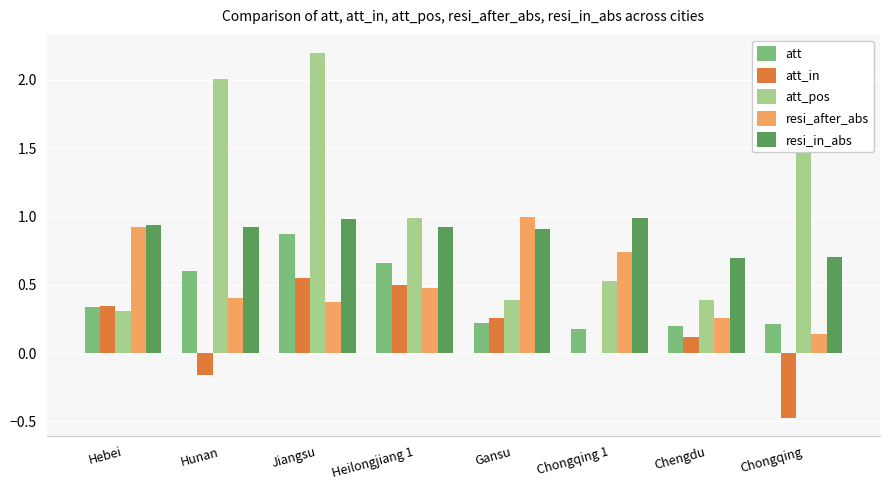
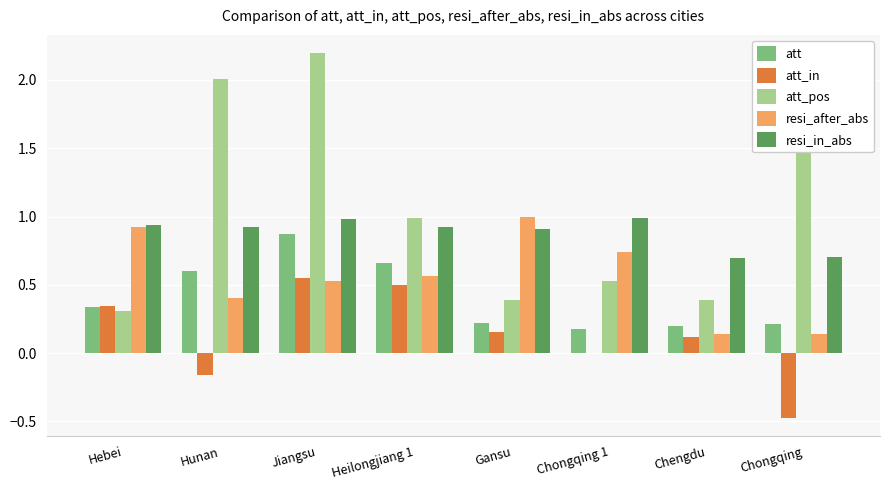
  {
    "att_in": {
      "Hebei": 0.35,
      "Hunan": -0.16,
      "Jiangsu": 0.55,
      "Heilongjiang 1": 0.50,
-     "Gansu": 0.25,
+     "Gansu": 0.15,
      "Chengdu": 0.12,
      "Chongqing": -0.47
    },
    "resi_after_abs": {
      "Hebei": 0.92,
      "Hunan": 0.40,
-     "Jiangsu": 0.38,
-     "Heilongjiang 1": 0.47,
+     "Jiangsu": 0.53,
+     "Heilongjiang 1": 0.57,
      "Gansu": 0.99,
      "Chongqing 1": 0.74,
-     "Chengdu": 0.25,
+     "Chengdu": 0.14,
      "Chongqing": 0.14
    }
  }
